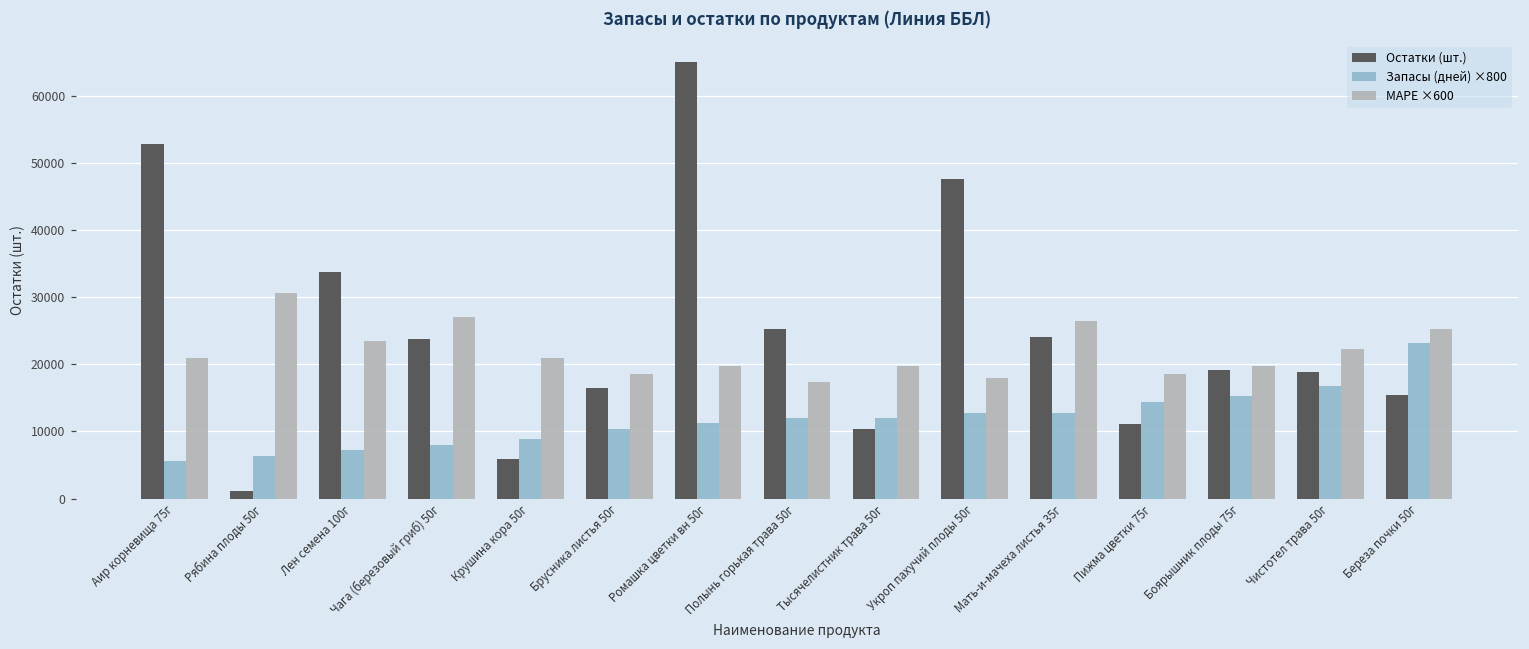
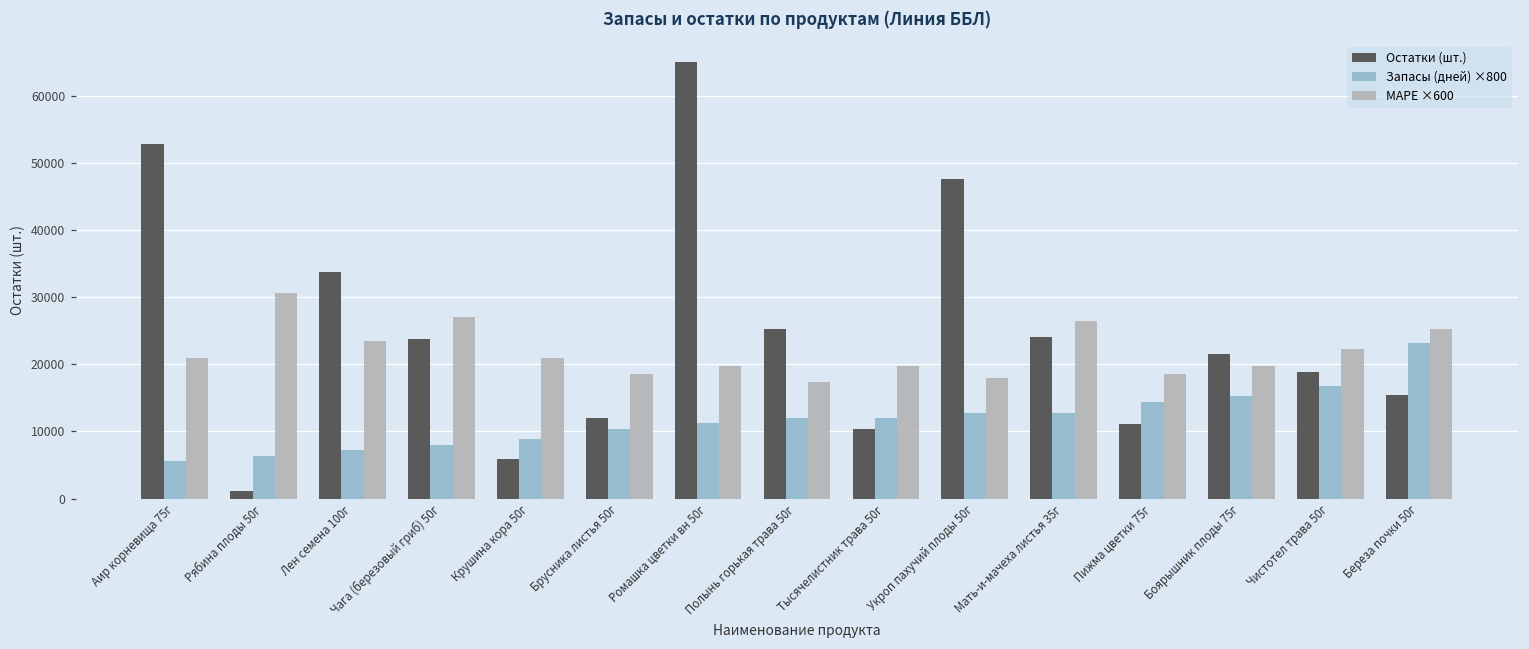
  {
    "Остатки (шт.)": {
      "Аир корневища 75г": 53000,
      "Рябина плоды 50г": 1000,
      "Лен семена 100г": 34000,
      "Чага (березовый гриб) 50г": 24000,
      "Крушина кора 50г": 6000,
-     "Брусника листья 50г": 16000,
+     "Брусника листья 50г": 12000,
      "Ромашка цветки вн 50г": 65000,
      "Полынь горькая трава 50г": 25000,
      "Тысячелистник трава 50г": 10000,
      "Укроп пахучий плоды 50г": 48000,
      "Мать-и-мачеха листья 35г": 24000,
      "Пижма цветки 75г": 11000,
-     "Боярышник плоды 75г": 19000,
+     "Боярышник плоды 75г": 22000,
      "Чистотел трава 50г": 19000,
      "Береза почки 50г": 15000
    }
  }
